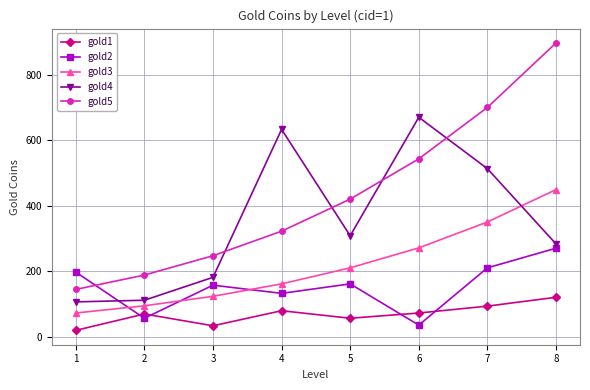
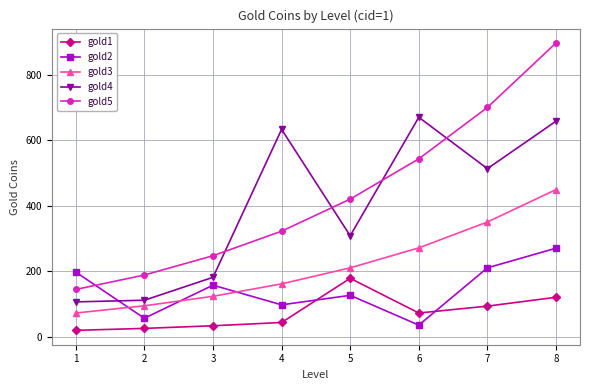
  {
    "gold1": {
      "1": 20,
-     "2": 70,
+     "2": 30,
      "3": 30,
-     "4": 80,
-     "5": 60,
+     "4": 40,
+     "5": 180,
      "6": 70,
      "7": 90,
      "8": 120
    },
    "gold2": {
      "1": 200,
      "2": 60,
      "3": 160,
-     "4": 130,
-     "5": 160,
+     "4": 100,
+     "5": 130,
      "6": 40,
      "7": 210,
      "8": 270
    },
    "gold4": {
      "1": 110,
      "2": 110,
      "3": 180,
      "4": 630,
      "5": 310,
      "6": 670,
      "7": 510,
-     "8": 280
+     "8": 660
    }
  }
